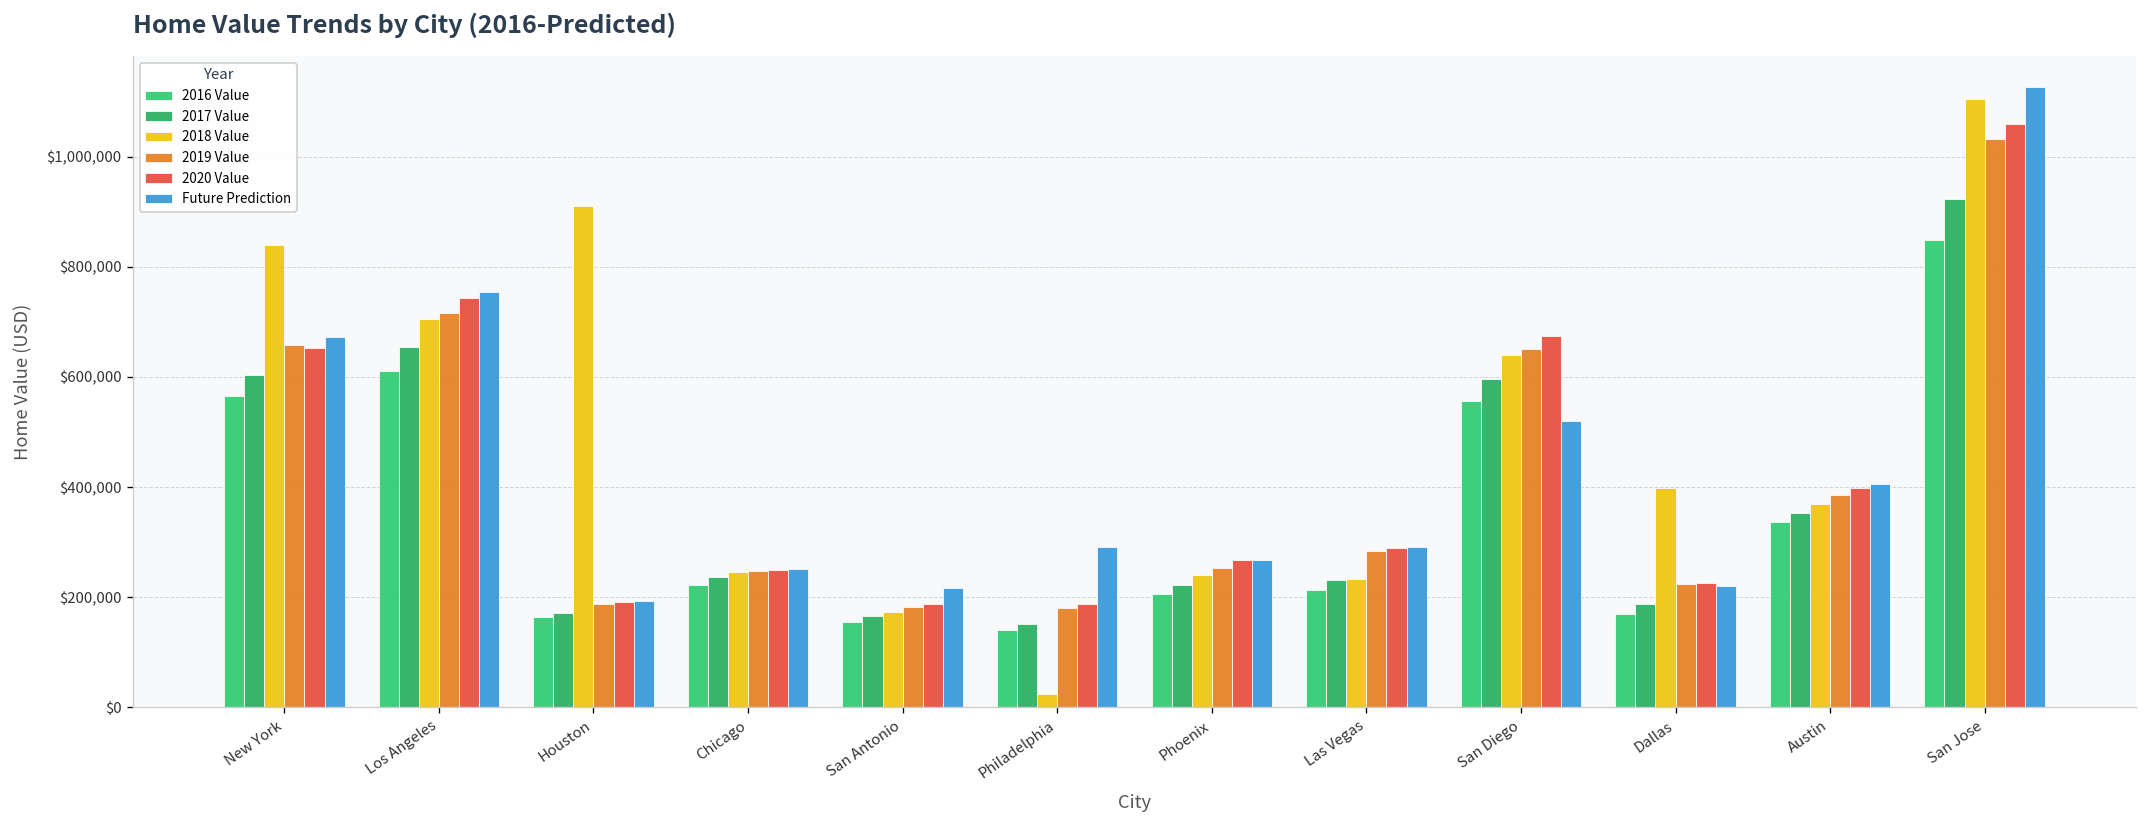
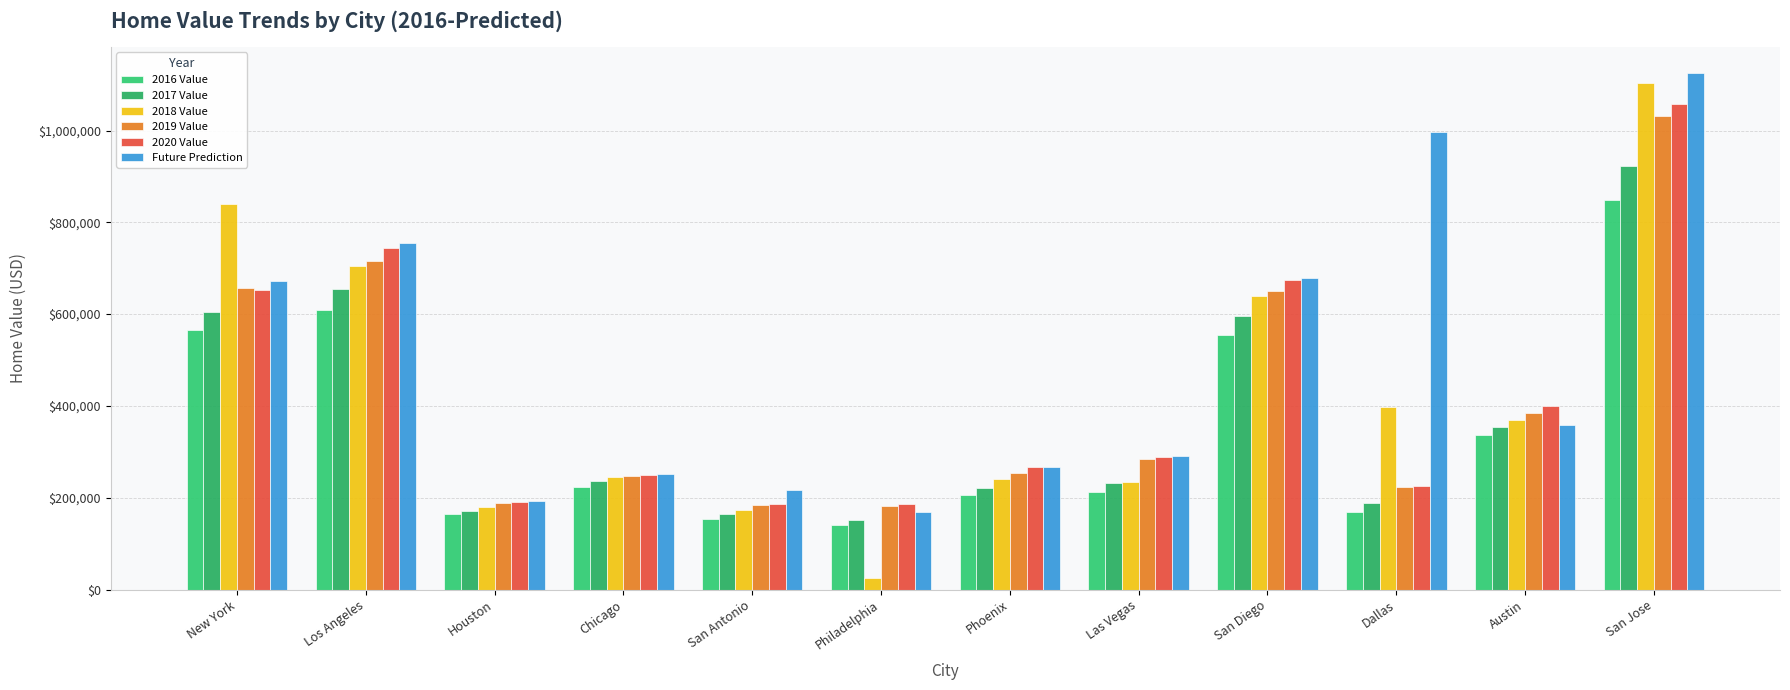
  {
    "2018 Value": {
      "New York": "$840,000",
      "Los Angeles": "$710,000",
-     "Houston": "$910,000",
+     "Houston": "$180,000",
      "Chicago": "$250,000",
      "San Antonio": "$170,000",
      "Philadelphia": "$20,000",
      "Phoenix": "$240,000",
      "Las Vegas": "$230,000",
      "San Diego": "$640,000",
      "Dallas": "$400,000",
      "Austin": "$370,000",
      "San Jose": "$1,100,000"
    },
    "Future Prediction": {
      "New York": "$670,000",
      "Los Angeles": "$750,000",
      "Houston": "$190,000",
      "Chicago": "$250,000",
      "San Antonio": "$220,000",
-     "Philadelphia": "$290,000",
+     "Philadelphia": "$170,000",
      "Phoenix": "$270,000",
      "Las Vegas": "$290,000",
-     "San Diego": "$520,000",
-     "Dallas": "$220,000",
-     "Austin": "$400,000",
+     "San Diego": "$680,000",
+     "Dallas": "$1,000,000",
+     "Austin": "$360,000",
      "San Jose": "$1,130,000"
    }
  }
